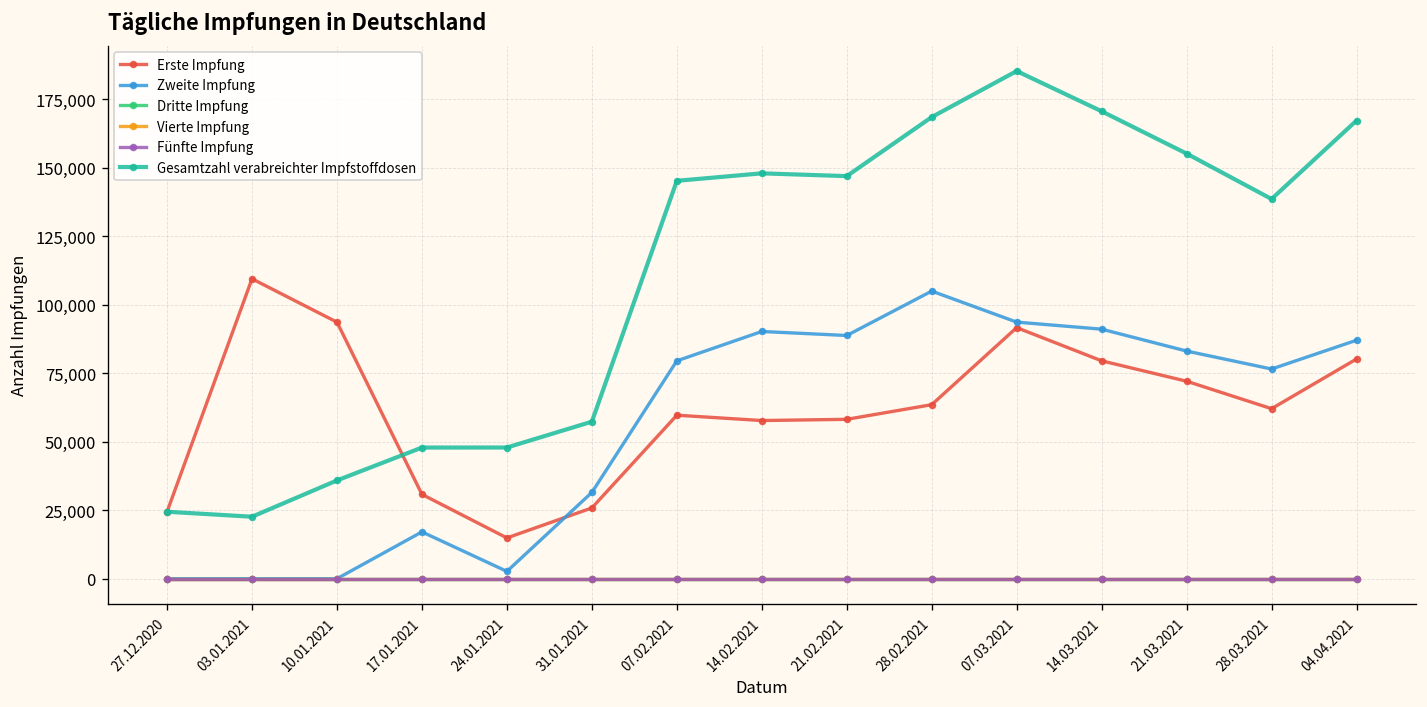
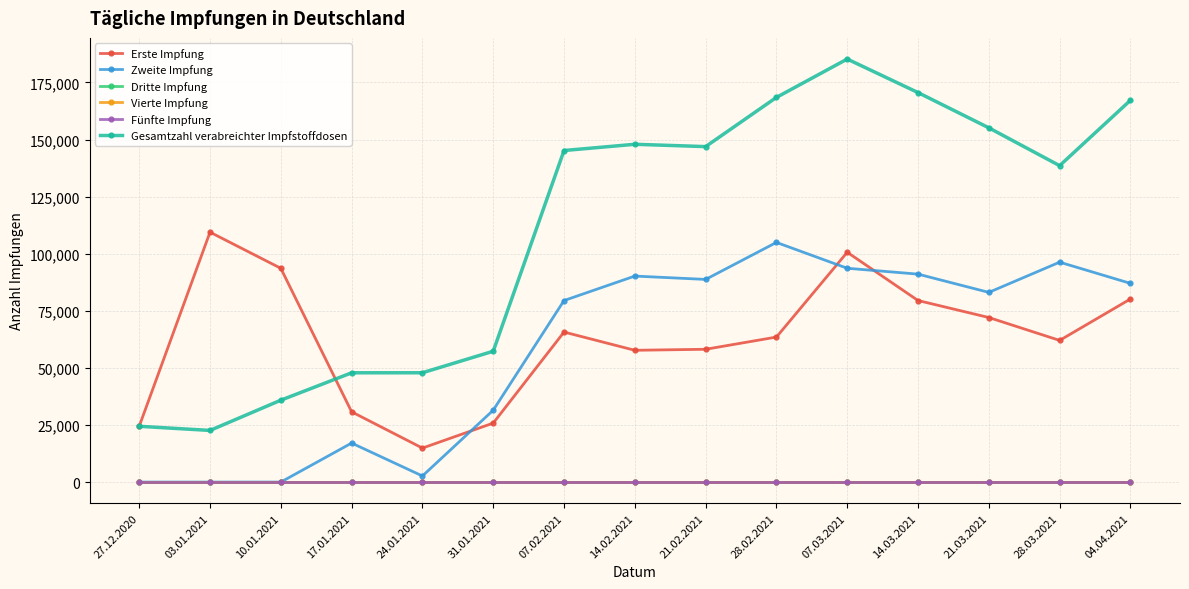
  {
    "Erste Impfung": {
      "03.01.2021": "109,000",
      "10.01.2021": "94,000",
      "17.01.2021": "31,000",
      "24.01.2021": "15,000",
      "31.01.2021": "26,000",
-     "07.02.2021": "60,000",
+     "07.02.2021": "66,000",
      "14.02.2021": "58,000",
      "21.02.2021": "58,000",
      "28.02.2021": "63,000",
-     "07.03.2021": "92,000",
+     "07.03.2021": "101,000",
      "14.03.2021": "80,000",
      "21.03.2021": "72,000",
      "28.03.2021": "62,000",
      "04.04.2021": "80,000"
    },
    "Zweite Impfung": {
      "17.01.2021": "17,000",
      "24.01.2021": "3,000",
      "31.01.2021": "31,000",
      "07.02.2021": "79,000",
      "14.02.2021": "90,000",
      "21.02.2021": "89,000",
      "28.02.2021": "105,000",
      "07.03.2021": "94,000",
      "14.03.2021": "91,000",
      "21.03.2021": "83,000",
-     "28.03.2021": "77,000",
+     "28.03.2021": "96,000",
      "04.04.2021": "87,000"
    },
    "Fünfte Impfung": {
      "17.01.2021": "0",
      "24.01.2021": "0",
      "31.01.2021": "0",
      "07.02.2021": "0",
      "14.02.2021": "0",
      "21.02.2021": "0",
      "28.02.2021": "0",
      "07.03.2021": "0",
      "14.03.2021": "0",
      "21.03.2021": "0",
      "28.03.2021": "0",
      "04.04.2021": "0"
    },
    "Gesamtzahl verabreichter Impfstoffdosen": {
      "03.01.2021": "23,000",
      "10.01.2021": "36,000",
      "17.01.2021": "48,000",
      "24.01.2021": "48,000",
      "31.01.2021": "57,000",
      "07.02.2021": "145,000",
      "14.02.2021": "148,000",
      "21.02.2021": "147,000",
      "28.02.2021": "168,000",
      "07.03.2021": "185,000",
      "14.03.2021": "171,000",
      "21.03.2021": "155,000",
      "28.03.2021": "139,000",
      "04.04.2021": "167,000"
    }
  }
